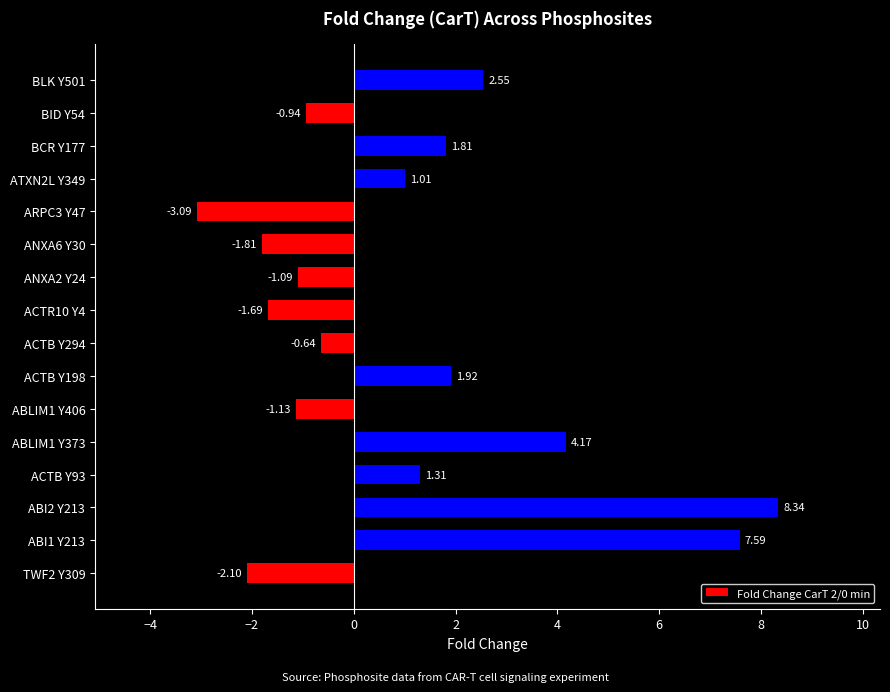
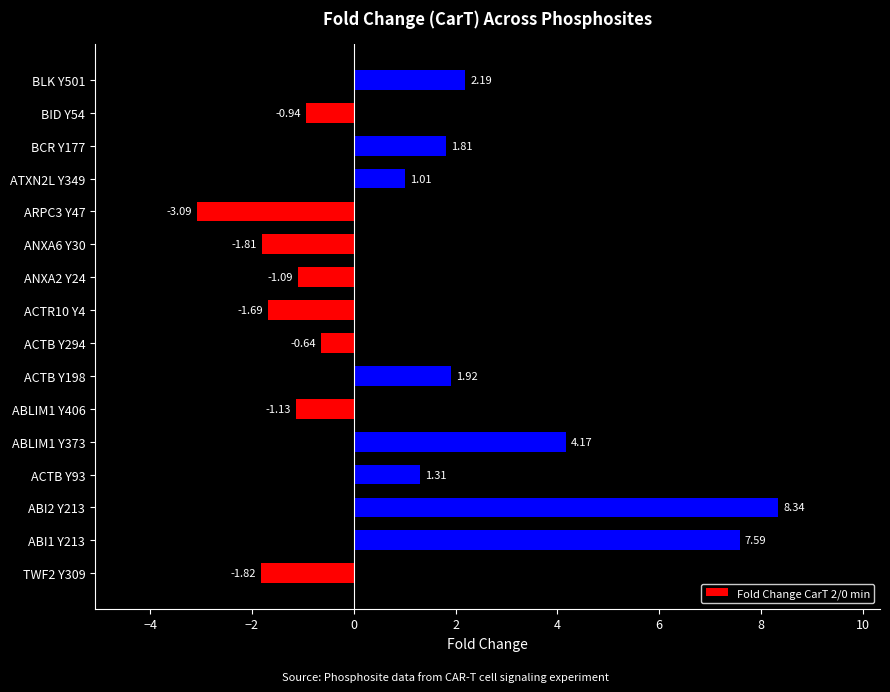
  {
-   "BLK Y501": 2.55,
+   "BLK Y501": 2.19,
    "BID Y54": -0.94,
    "BCR Y177": 1.81,
    "ATXN2L Y349": 1.01,
    "ARPC3 Y47": -3.09,
    "ANXA6 Y30": -1.81,
    "ANXA2 Y24": -1.09,
    "ACTR10 Y4": -1.69,
    "ACTB Y294": -0.64,
    "ACTB Y198": 1.92,
    "ABLIM1 Y406": -1.13,
    "ABLIM1 Y373": 4.17,
    "ACTB Y93": 1.31,
    "ABI2 Y213": 8.34,
    "ABI1 Y213": 7.59,
-   "TWF2 Y309": -2.10
+   "TWF2 Y309": -1.82
  }
